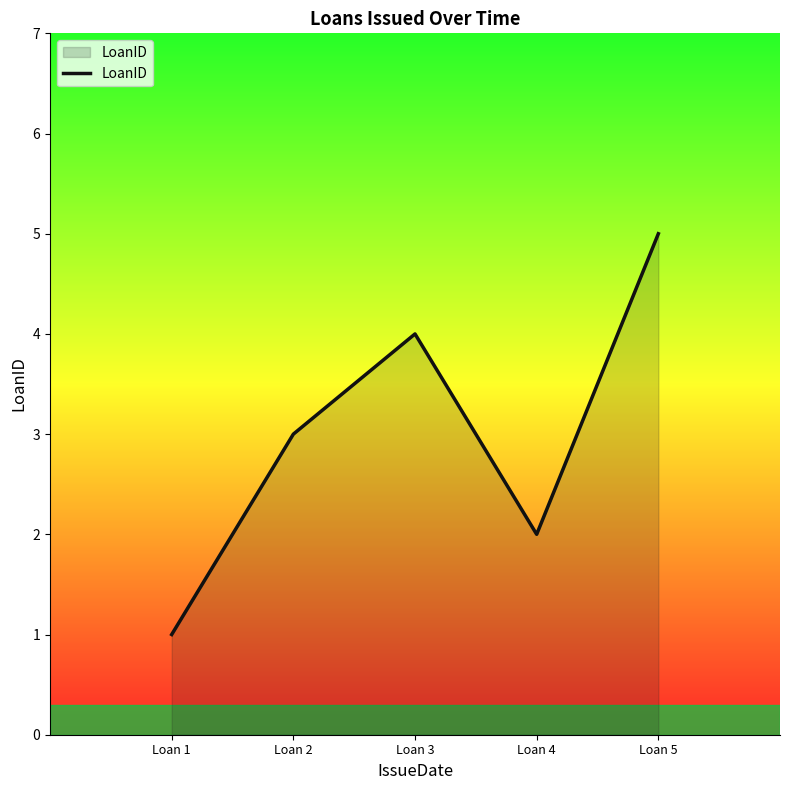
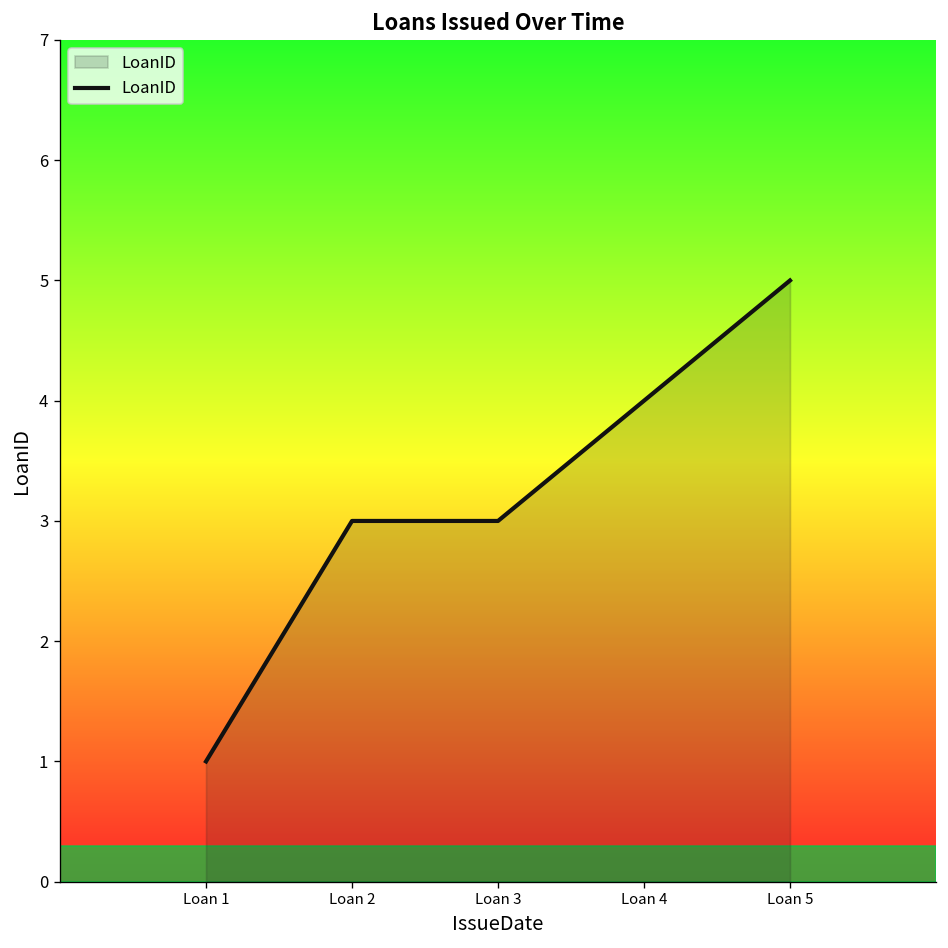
  {
    "Loan 1": 1,
    "Loan 2": 3,
-   "Loan 3": 4,
-   "Loan 4": 2,
+   "Loan 3": 3,
+   "Loan 4": 4,
    "Loan 5": 5
  }
